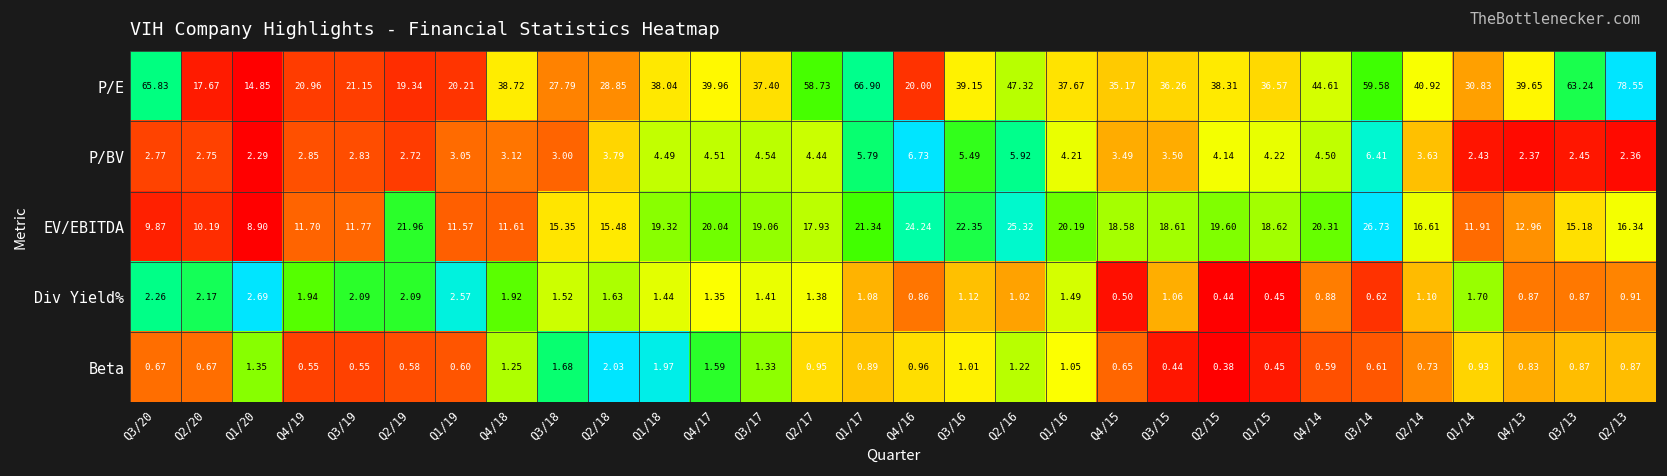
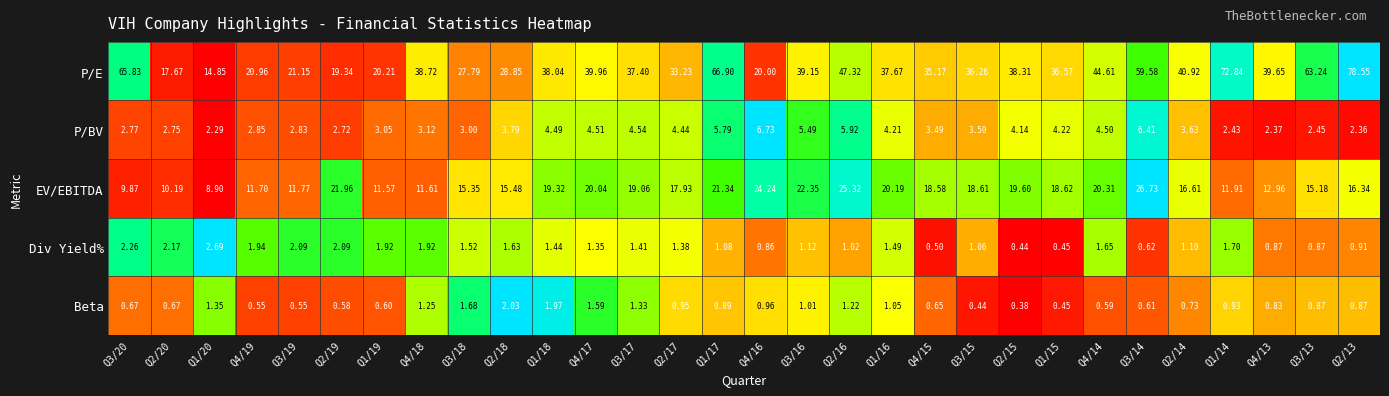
  {
    "P/E": {
      "Q3/20": 65.83,
      "Q2/20": 17.67,
      "Q1/20": 14.85,
      "Q4/19": 20.96,
      "Q3/19": 21.15,
      "Q2/19": 19.34,
      "Q1/19": 20.21,
      "Q4/18": 38.72,
      "Q3/18": 27.79,
      "Q2/18": 28.85,
      "Q1/18": 38.04,
      "Q4/17": 39.96,
      "Q3/17": 37.40,
-     "Q2/17": 58.73,
+     "Q2/17": 33.23,
      "Q1/17": 66.90,
      "Q4/16": 20.00,
      "Q3/16": 39.15,
      "Q2/16": 47.32,
      "Q1/16": 37.67,
      "Q4/15": 35.17,
      "Q3/15": 36.26,
      "Q2/15": 38.31,
      "Q1/15": 36.57,
      "Q4/14": 44.61,
      "Q3/14": 59.58,
      "Q2/14": 40.92,
-     "Q1/14": 30.83,
+     "Q1/14": 72.84,
      "Q4/13": 39.65,
      "Q3/13": 63.24,
      "Q2/13": 78.55
    },
    "P/BV": {
      "Q3/20": 2.77,
      "Q2/20": 2.75,
      "Q1/20": 2.29,
      "Q4/19": 2.85,
      "Q3/19": 2.83,
      "Q2/19": 2.72,
      "Q1/19": 3.05,
      "Q4/18": 3.12,
      "Q3/18": 3.00,
      "Q2/18": 3.79,
      "Q1/18": 4.49,
      "Q4/17": 4.51,
      "Q3/17": 4.54,
      "Q2/17": 4.44,
      "Q1/17": 5.79,
      "Q4/16": 6.73,
      "Q3/16": 5.49,
      "Q2/16": 5.92,
      "Q1/16": 4.21,
      "Q4/15": 3.49,
      "Q3/15": 3.50,
      "Q2/15": 4.14,
      "Q1/15": 4.22,
      "Q4/14": 4.50,
      "Q3/14": 6.41,
      "Q2/14": 3.63,
      "Q1/14": 2.43,
      "Q4/13": 2.37,
      "Q3/13": 2.45,
      "Q2/13": 2.36
    },
    "EV/EBITDA": {
      "Q3/20": 9.87,
      "Q2/20": 10.19,
      "Q1/20": 8.90,
      "Q4/19": 11.70,
      "Q3/19": 11.77,
      "Q2/19": 21.96,
      "Q1/19": 11.57,
      "Q4/18": 11.61,
      "Q3/18": 15.35,
      "Q2/18": 15.48,
      "Q1/18": 19.32,
      "Q4/17": 20.04,
      "Q3/17": 19.06,
      "Q2/17": 17.93,
      "Q1/17": 21.34,
      "Q4/16": 24.24,
      "Q3/16": 22.35,
      "Q2/16": 25.32,
      "Q1/16": 20.19,
      "Q4/15": 18.58,
      "Q3/15": 18.61,
      "Q2/15": 19.60,
      "Q1/15": 18.62,
      "Q4/14": 20.31,
      "Q3/14": 26.73,
      "Q2/14": 16.61,
      "Q1/14": 11.91,
      "Q4/13": 12.96,
      "Q3/13": 15.18,
      "Q2/13": 16.34
    },
    "Div Yield%": {
      "Q3/20": 2.26,
      "Q2/20": 2.17,
      "Q1/20": 2.69,
      "Q4/19": 1.94,
      "Q3/19": 2.09,
      "Q2/19": 2.09,
-     "Q1/19": 2.57,
+     "Q1/19": 1.92,
      "Q4/18": 1.92,
      "Q3/18": 1.52,
      "Q2/18": 1.63,
      "Q1/18": 1.44,
      "Q4/17": 1.35,
      "Q3/17": 1.41,
      "Q2/17": 1.38,
      "Q1/17": 1.08,
      "Q4/16": 0.86,
      "Q3/16": 1.12,
      "Q2/16": 1.02,
      "Q1/16": 1.49,
      "Q4/15": 0.50,
      "Q3/15": 1.06,
      "Q2/15": 0.44,
      "Q1/15": 0.45,
-     "Q4/14": 0.88,
+     "Q4/14": 1.65,
      "Q3/14": 0.62,
      "Q2/14": 1.10,
      "Q1/14": 1.70,
      "Q4/13": 0.87,
      "Q3/13": 0.87,
      "Q2/13": 0.91
    },
    "Beta": {
      "Q3/20": 0.67,
      "Q2/20": 0.67,
      "Q1/20": 1.35,
      "Q4/19": 0.55,
      "Q3/19": 0.55,
      "Q2/19": 0.58,
      "Q1/19": 0.60,
      "Q4/18": 1.25,
      "Q3/18": 1.68,
      "Q2/18": 2.03,
      "Q1/18": 1.97,
      "Q4/17": 1.59,
      "Q3/17": 1.33,
      "Q2/17": 0.95,
      "Q1/17": 0.89,
      "Q4/16": 0.96,
      "Q3/16": 1.01,
      "Q2/16": 1.22,
      "Q1/16": 1.05,
      "Q4/15": 0.65,
      "Q3/15": 0.44,
      "Q2/15": 0.38,
      "Q1/15": 0.45,
      "Q4/14": 0.59,
      "Q3/14": 0.61,
      "Q2/14": 0.73,
      "Q1/14": 0.93,
      "Q4/13": 0.83,
      "Q3/13": 0.87,
      "Q2/13": 0.87
    }
  }
